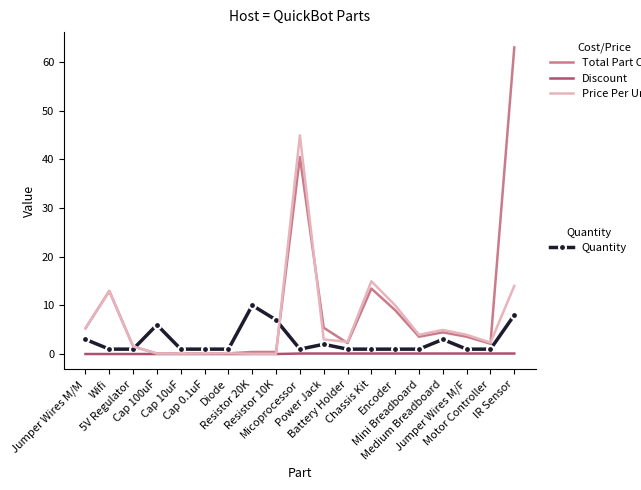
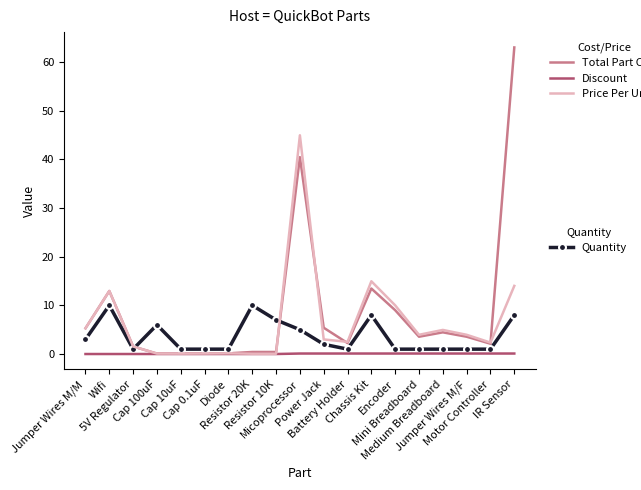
  {
    "Quantity": {
      "Jumper Wires M/M": 3,
-     "Wifi": 1,
+     "Wifi": 10,
      "5V Regulator": 1,
      "Cap 100uF": 6,
      "Cap 10uF": 1,
      "Cap 0.1uF": 1,
      "Diode": 1,
      "Resistor 20K": 10,
      "Resistor 10K": 7,
-     "Micoprocessor": 1,
+     "Micoprocessor": 5,
      "Power Jack": 2,
      "Battery Holder": 1,
-     "Chassis Kit": 1,
+     "Chassis Kit": 8,
      "Encoder": 1,
      "Mini Breadboard": 1,
-     "Medium Breadboard": 3,
+     "Medium Breadboard": 1,
      "Jumper Wires M/F": 1,
      "Motor Controller": 1,
      "IR Sensor": 8
    }
  }
